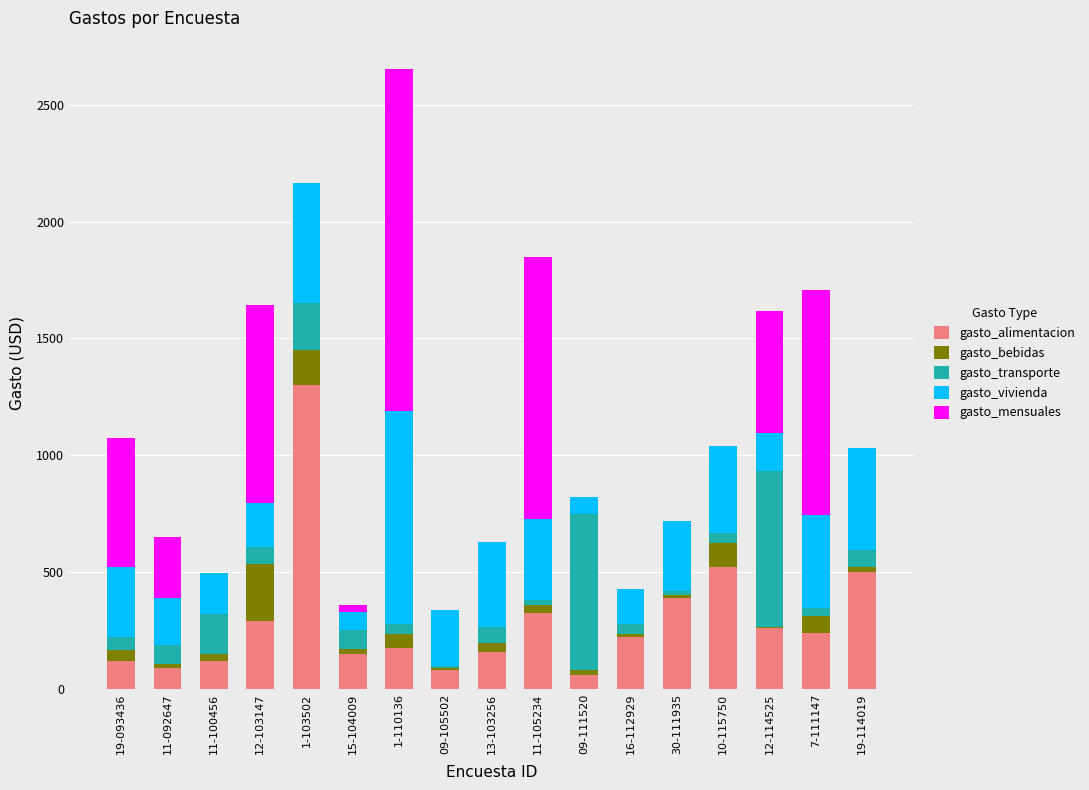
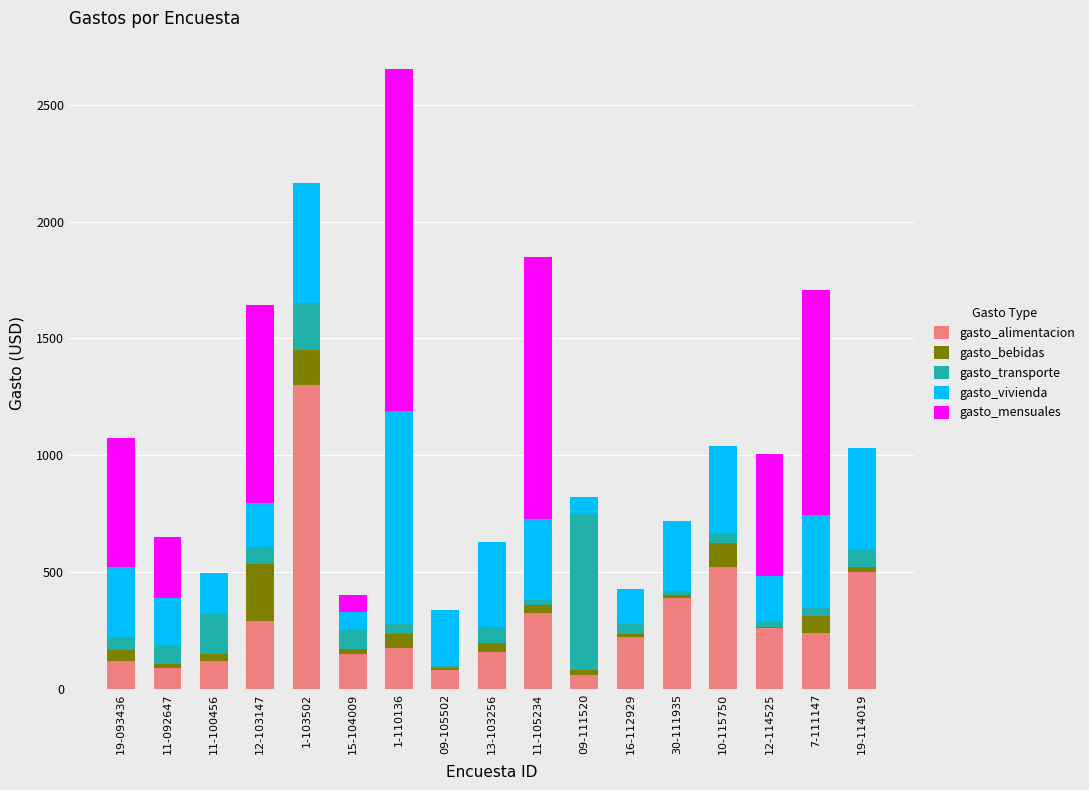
  {
    "gasto_alimentacion": {
      "19-093436": 120,
      "11-092647": 90,
      "11-100456": 120,
      "12-103147": 290,
      "1-103502": 1300,
      "15-104009": 150,
      "1-110136": 180,
      "09-105502": 80,
      "13-103256": 160,
      "11-105234": 330,
      "09-111520": 60,
      "16-112929": 220,
      "30-111935": 390,
      "10-115750": 520,
      "12-114525": 260,
      "7-111147": 240,
      "19-114019": 500
    },
    "gasto_bebidas": {
      "19-093436": 50,
      "11-092647": 20,
      "11-100456": 30,
      "12-103147": 240,
      "1-103502": 150,
      "15-104009": 20,
      "1-110136": 60,
      "13-103256": 40,
      "11-105234": 40,
      "09-111520": 20,
      "16-112929": 20,
      "10-115750": 100,
      "7-111147": 70,
      "19-114019": 20
    },
    "gasto_transporte": {
      "19-093436": 60,
      "11-092647": 80,
      "11-100456": 180,
      "12-103147": 70,
      "1-103502": 200,
      "15-104009": 80,
      "1-110136": 40,
      "13-103256": 70,
      "11-105234": 20,
      "09-111520": 670,
      "16-112929": 40,
      "30-111935": 20,
      "10-115750": 40,
-     "12-114525": 670,
+     "12-114525": 20,
      "7-111147": 40,
      "19-114019": 80
    },
    "gasto_vivienda": {
      "19-093436": 300,
      "11-092647": 200,
      "11-100456": 180,
      "12-103147": 190,
      "1-103502": 520,
      "15-104009": 80,
      "1-110136": 920,
      "09-105502": 240,
      "13-103256": 360,
      "11-105234": 350,
      "09-111520": 80,
      "16-112929": 150,
      "30-111935": 300,
      "10-115750": 380,
-     "12-114525": 160,
+     "12-114525": 200,
      "7-111147": 400,
      "19-114019": 440
    },
    "gasto_mensuales": {
      "19-093436": 550,
      "11-092647": 260,
      "11-100456": 0,
      "12-103147": 850,
      "1-103502": 0,
-     "15-104009": 30,
+     "15-104009": 80,
      "1-110136": 1470,
      "09-105502": 0,
      "13-103256": 0,
      "11-105234": 1120,
      "09-111520": 0,
      "16-112929": 0,
      "30-111935": 0,
      "10-115750": 0,
      "12-114525": 520,
      "7-111147": 960,
      "19-114019": 0
    }
  }
